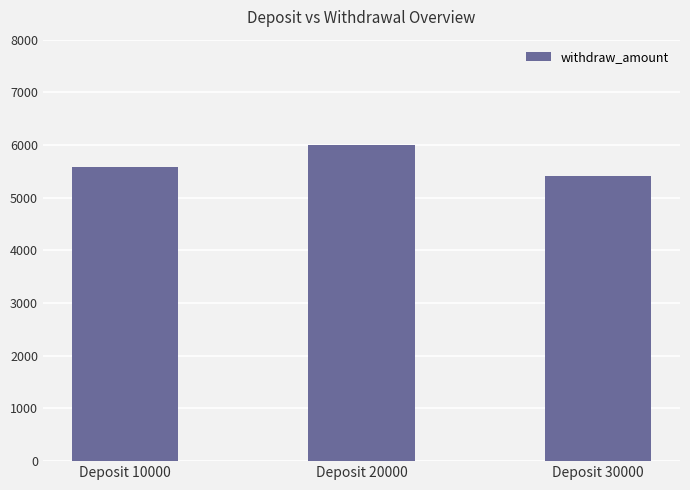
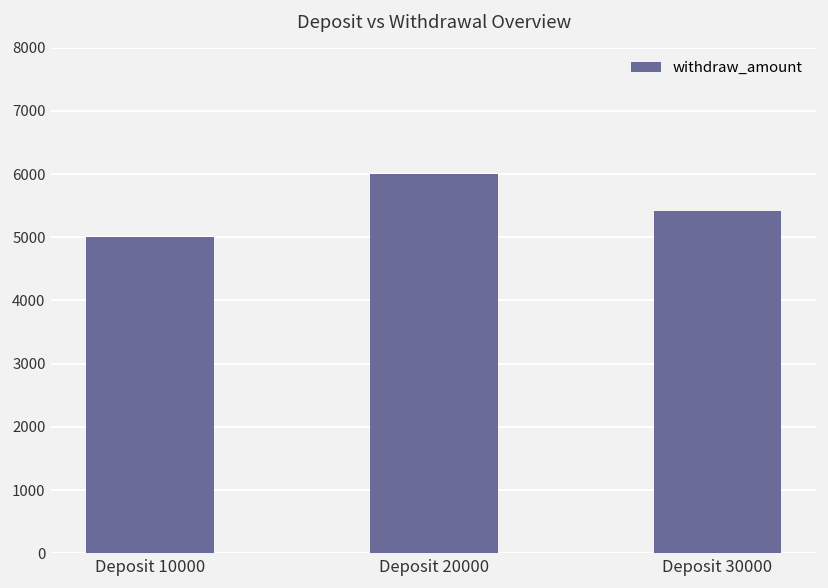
  {
-   "Deposit 10000": 5600,
+   "Deposit 10000": 5000,
    "Deposit 20000": 6000,
    "Deposit 30000": 5400
  }
